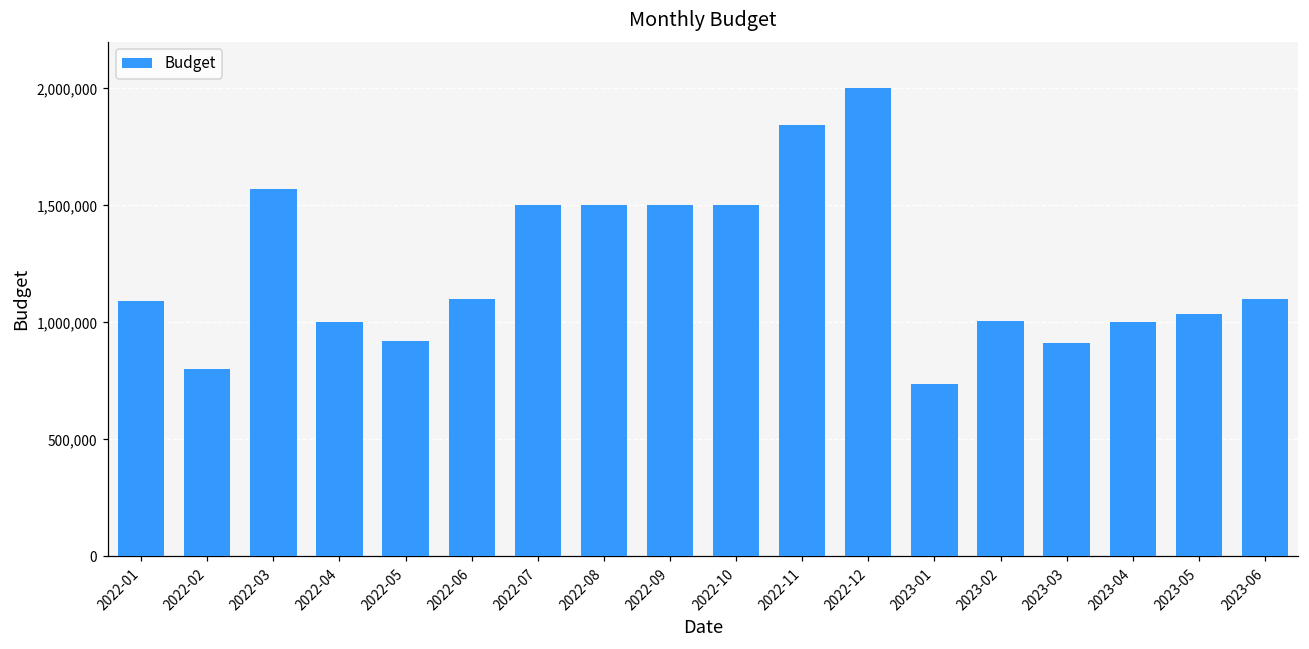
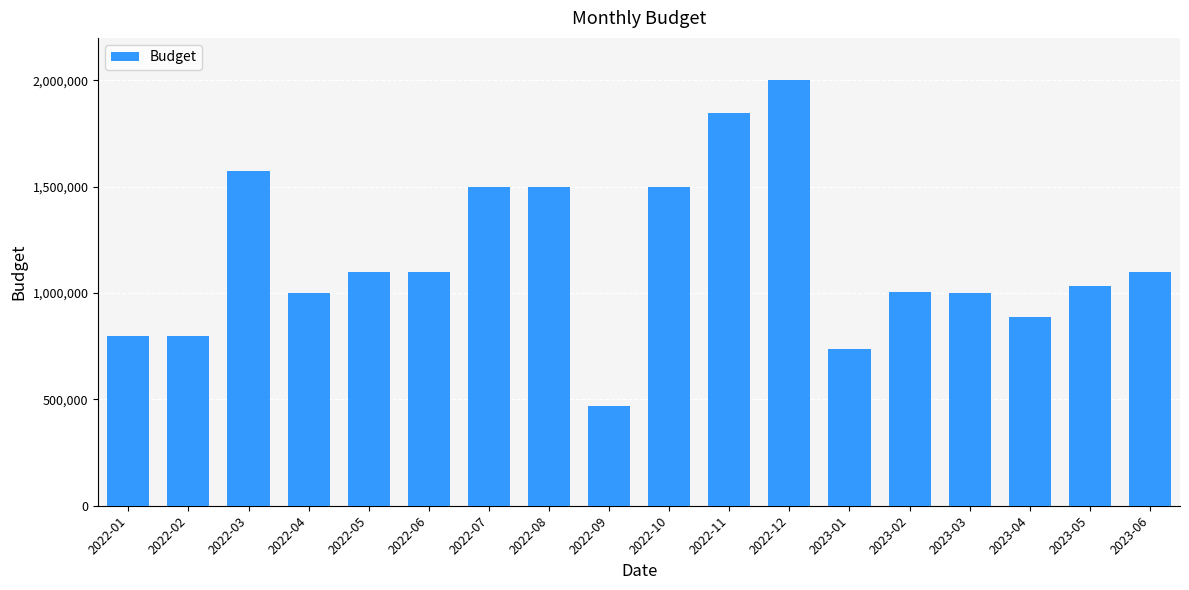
  {
-   "2022-01": "1,090,000",
+   "2022-01": "800,000",
    "2022-02": "800,000",
    "2022-03": "1,570,000",
    "2022-04": "1,000,000",
-   "2022-05": "920,000",
+   "2022-05": "1,100,000",
    "2022-06": "1,100,000",
    "2022-07": "1,500,000",
    "2022-08": "1,500,000",
-   "2022-09": "1,500,000",
+   "2022-09": "470,000",
    "2022-10": "1,500,000",
    "2022-11": "1,850,000",
    "2022-12": "2,000,000",
    "2023-01": "740,000",
    "2023-02": "1,010,000",
-   "2023-03": "910,000",
-   "2023-04": "1,000,000",
+   "2023-03": "1,000,000",
+   "2023-04": "890,000",
    "2023-05": "1,030,000",
    "2023-06": "1,100,000"
  }
